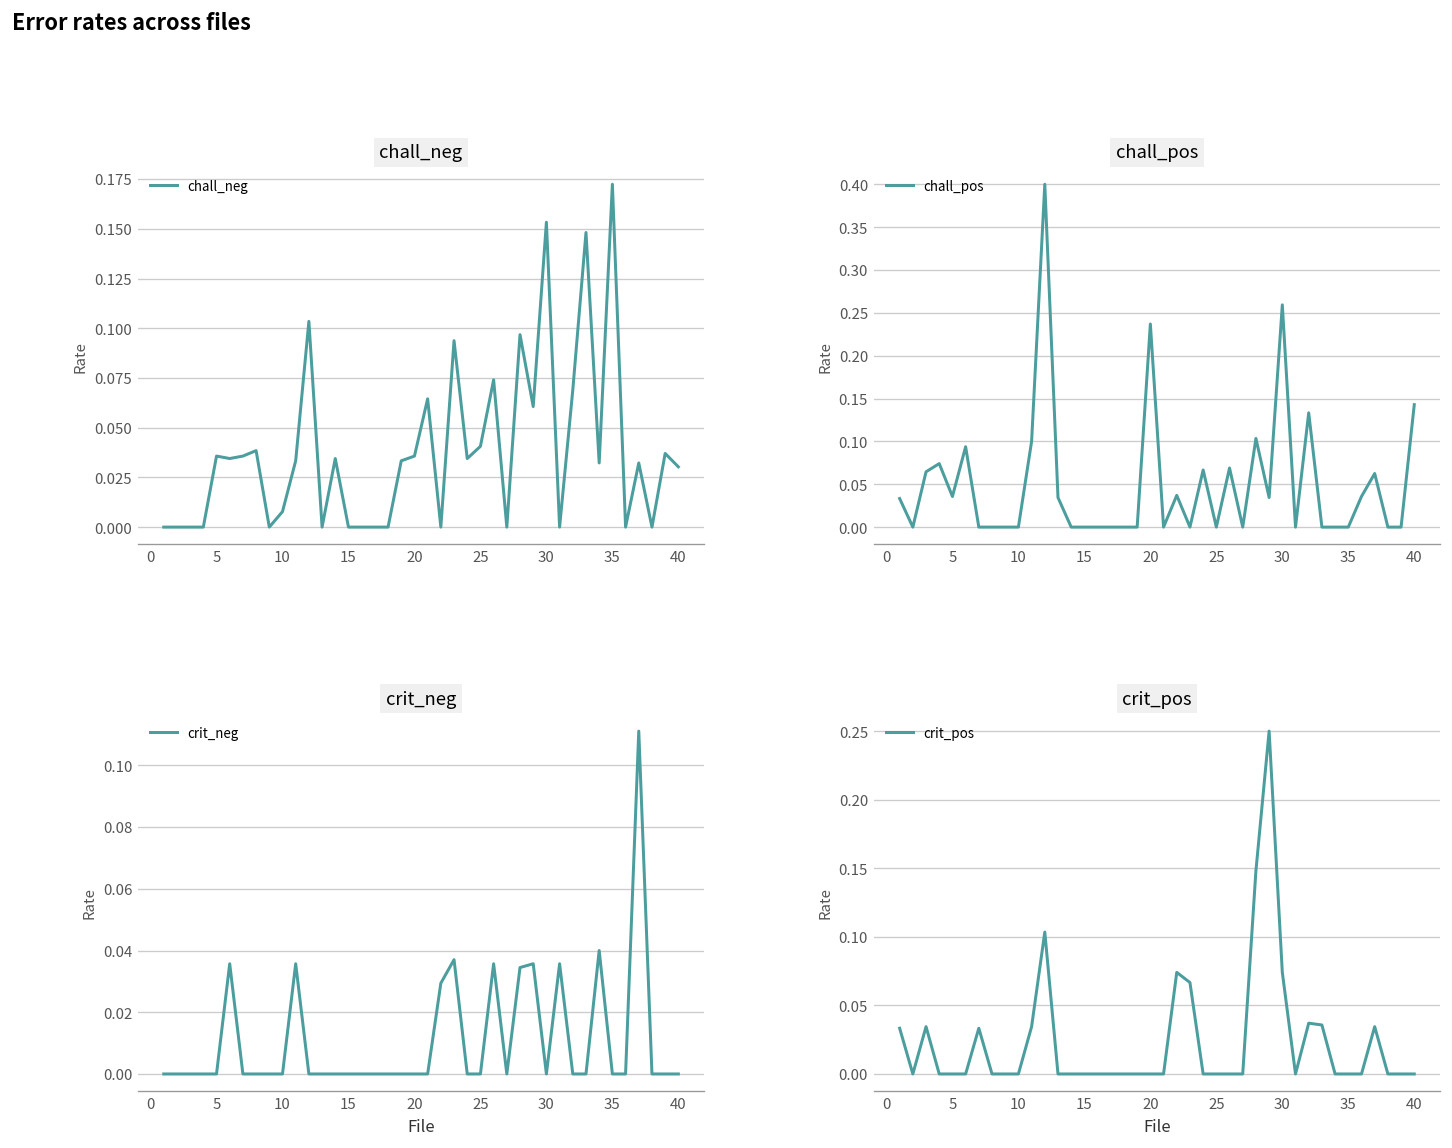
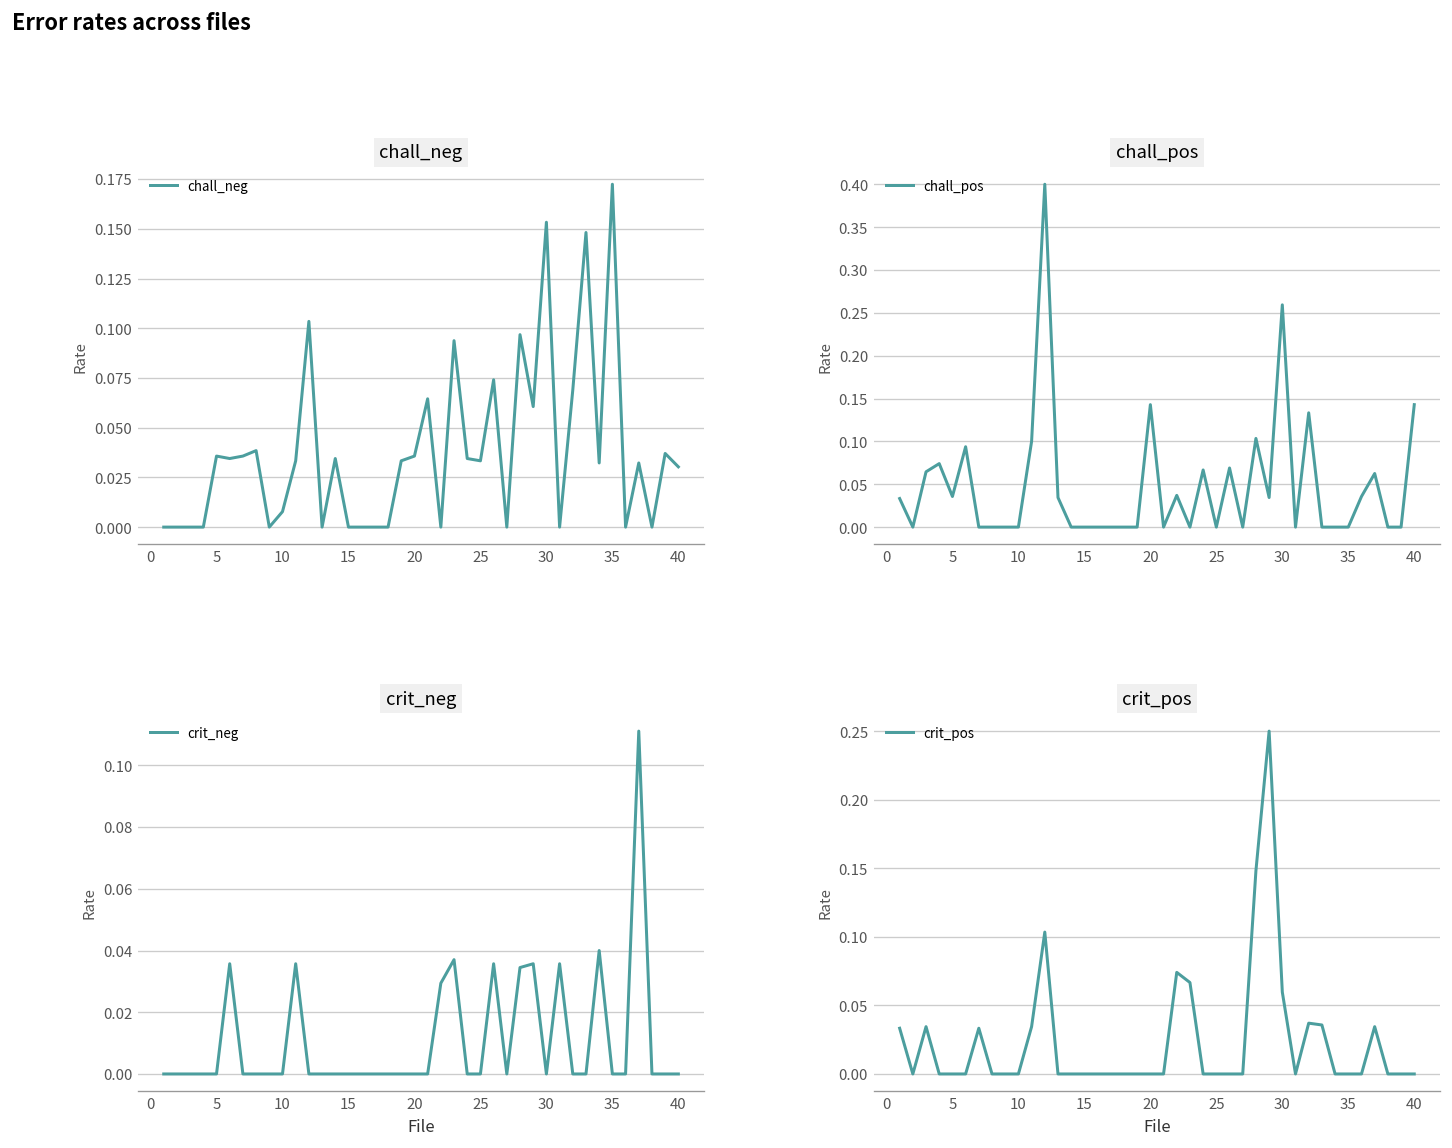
  {
    "chall_neg": {
      "5": 0.036,
      "10": 0.008,
      "15": 0.000,
      "20": 0.036,
-     "25": 0.041,
+     "25": 0.033,
      "30": 0.153,
      "35": 0.172,
      "40": 0.030
    },
    "chall_pos": {
      "5": 0.04,
      "10": 0.00,
      "15": 0.00,
-     "20": 0.24,
+     "20": 0.14,
      "25": 0.00,
      "30": 0.26,
      "35": 0.00,
      "40": 0.14
    },
    "crit_neg": {
      "5": 0.000,
      "10": 0.000,
      "15": 0.000,
      "20": 0.000,
      "25": 0.000,
      "30": 0.000,
      "35": 0.000,
      "40": 0.000
    },
    "crit_pos": {
      "5": 0.000,
      "10": 0.000,
      "15": 0.000,
      "20": 0.000,
      "25": 0.000,
-     "30": 0.074,
+     "30": 0.060,
      "35": 0.000,
      "40": 0.000
    }
  }
